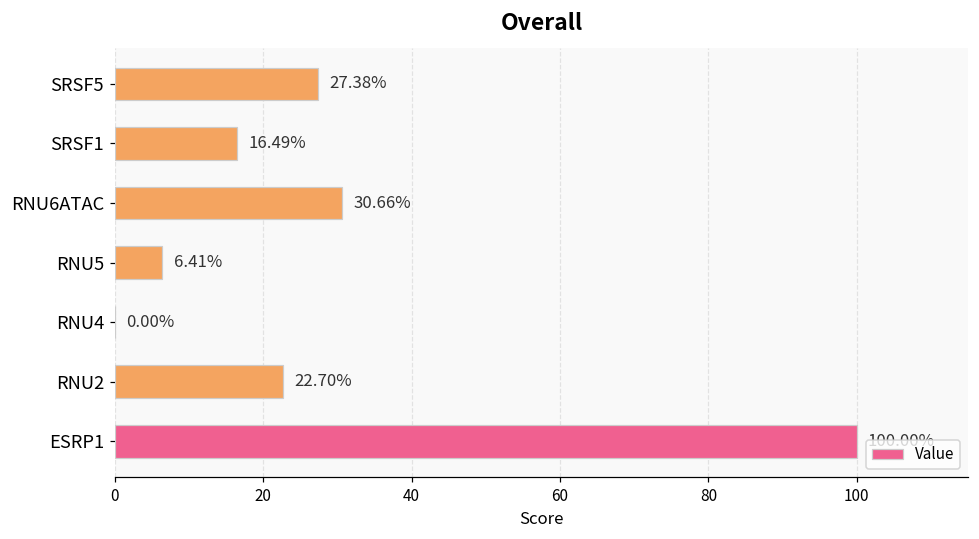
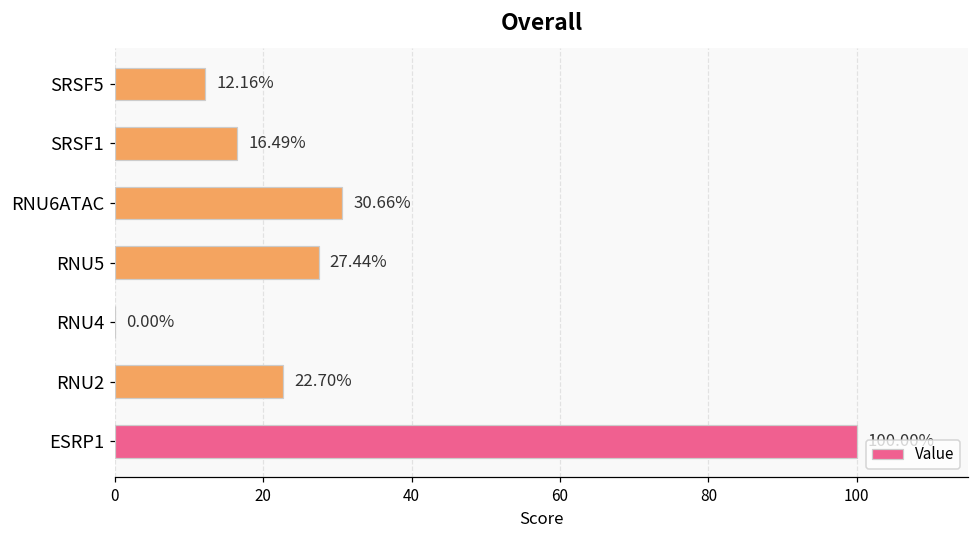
  {
-   "SRSF5": "27.38%",
+   "SRSF5": "12.16%",
    "SRSF1": "16.49%",
    "RNU6ATAC": "30.66%",
-   "RNU5": "6.41%",
+   "RNU5": "27.44%",
    "RNU4": "0.00%",
    "RNU2": "22.70%"
  }
